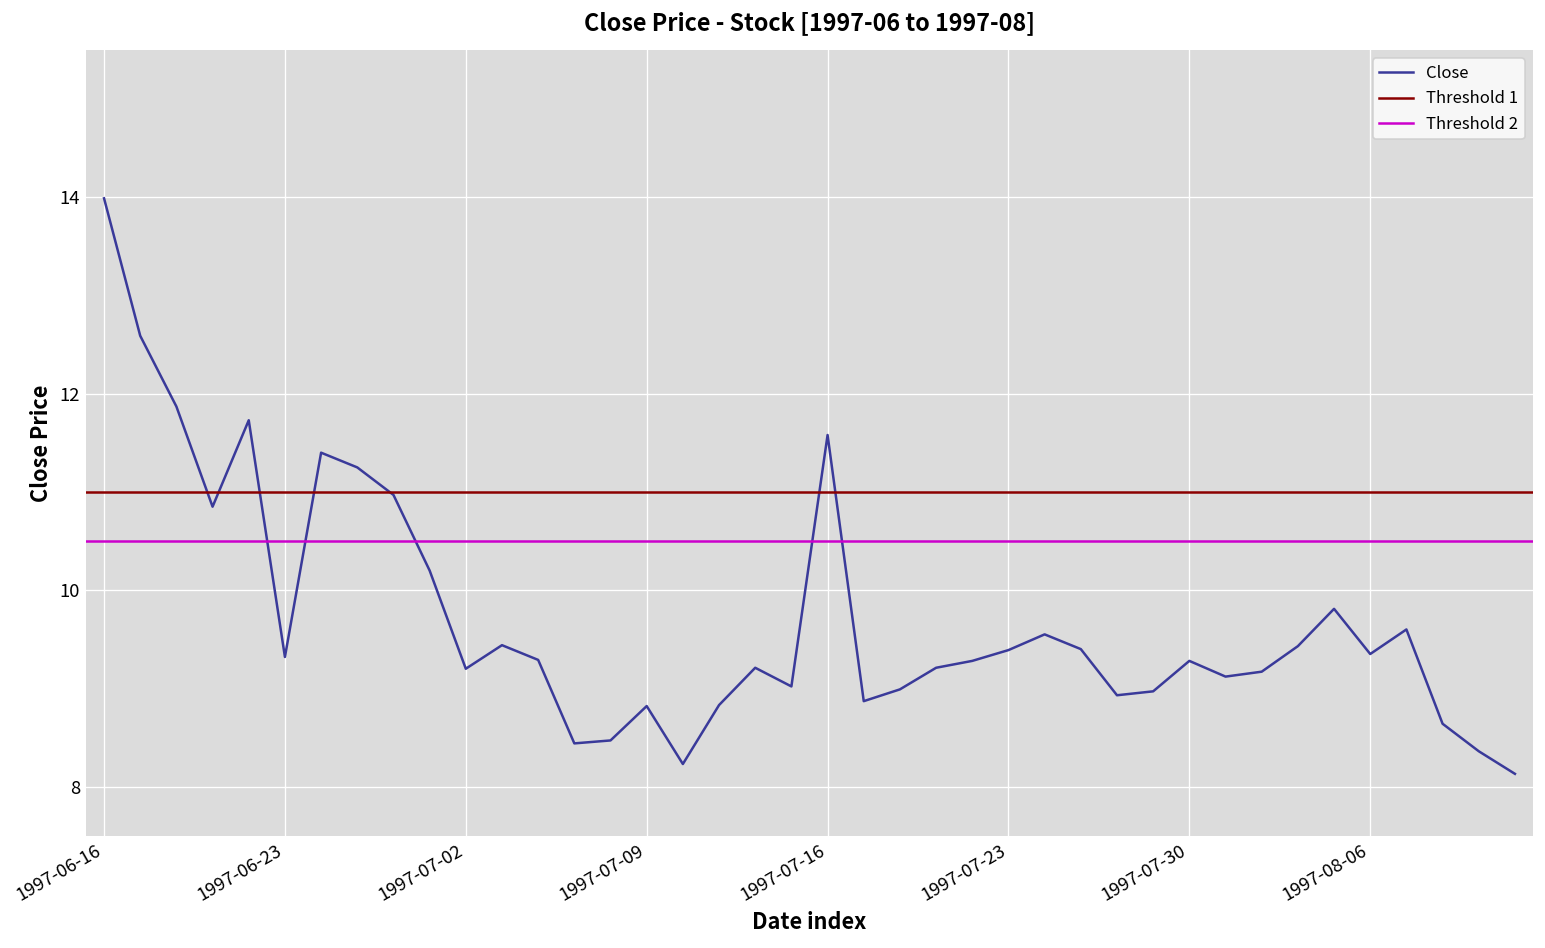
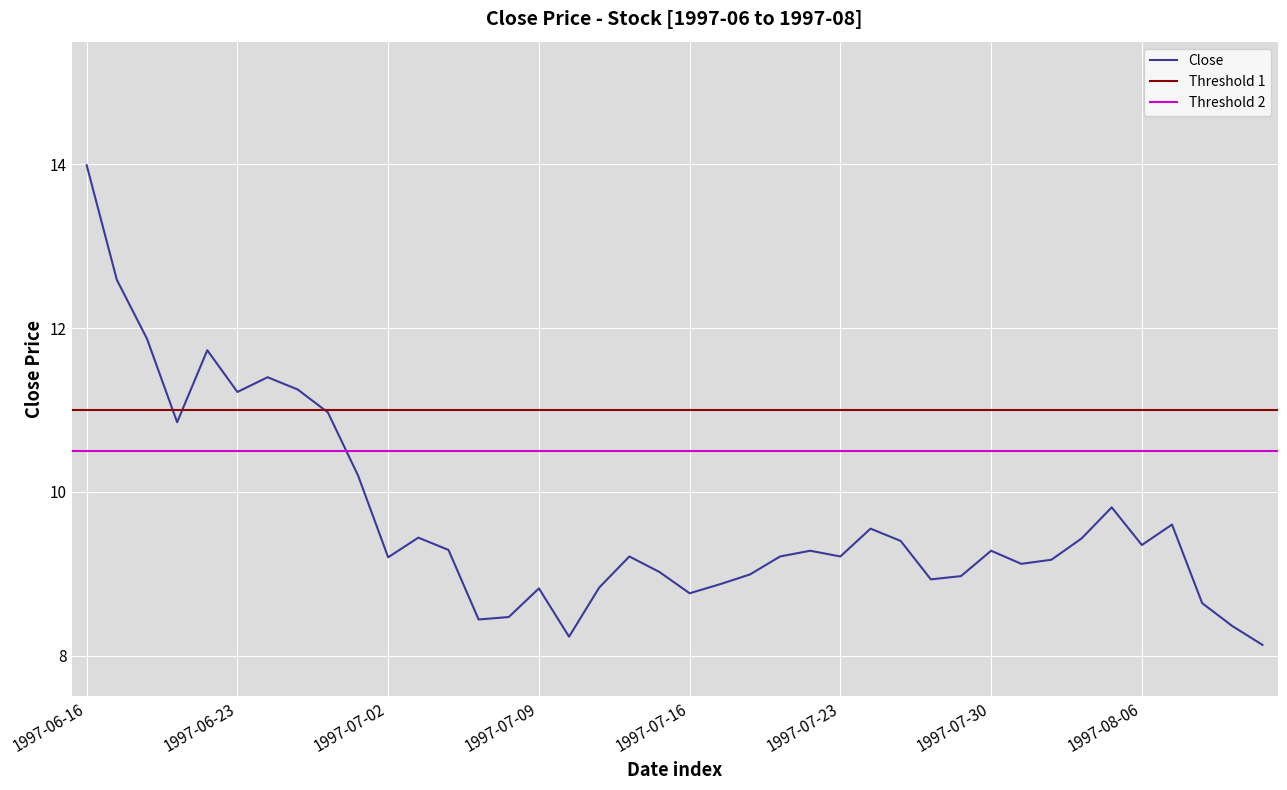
  {
    "1997-06-16": 14.0,
-   "1997-06-23": 9.3,
+   "1997-06-23": 11.2,
    "1997-07-02": 9.2,
    "1997-07-09": 8.8,
-   "1997-07-16": 11.6,
-   "1997-07-23": 9.4,
+   "1997-07-16": 8.8,
+   "1997-07-23": 9.2,
    "1997-07-30": 9.3,
    "1997-08-06": 9.4
  }
